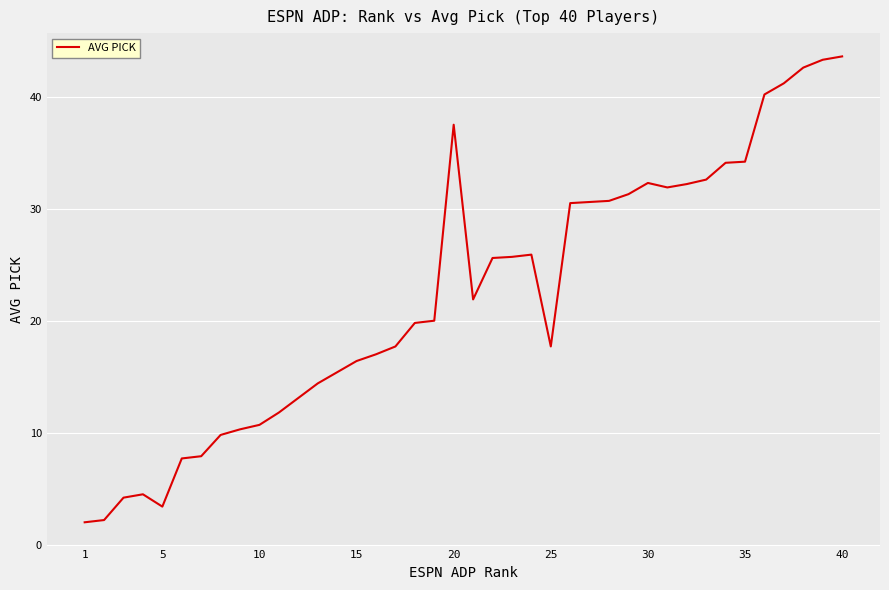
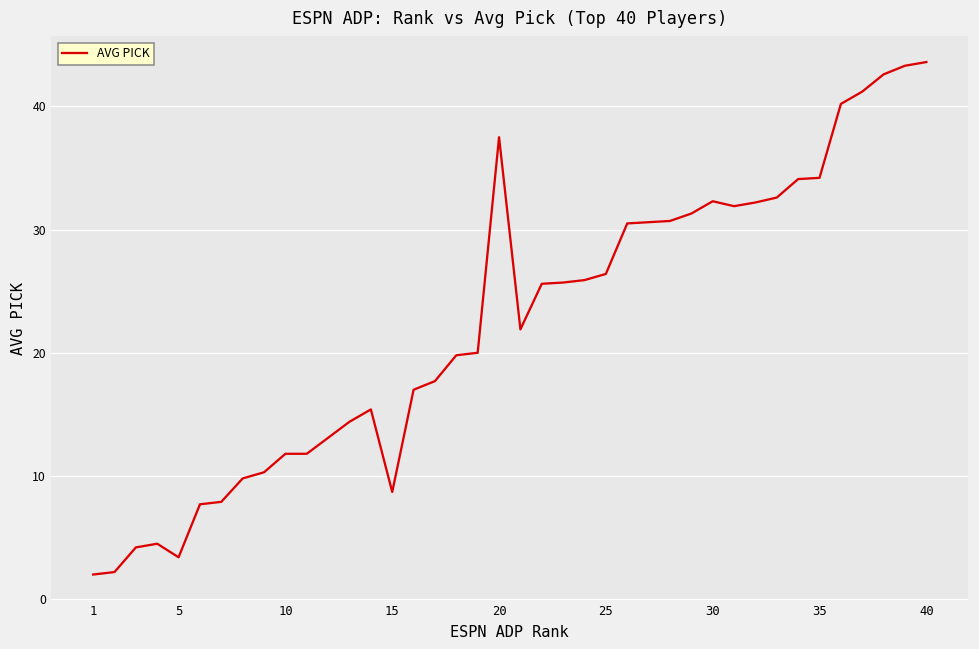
  {
    "1": 2.0,
    "5": 3.4,
-   "10": 10.7,
-   "15": 16.4,
+   "10": 11.8,
+   "15": 8.7,
    "20": 37.5,
-   "25": 17.7,
+   "25": 26.4,
    "30": 32.3,
    "35": 34.2,
    "40": 43.6
  }
